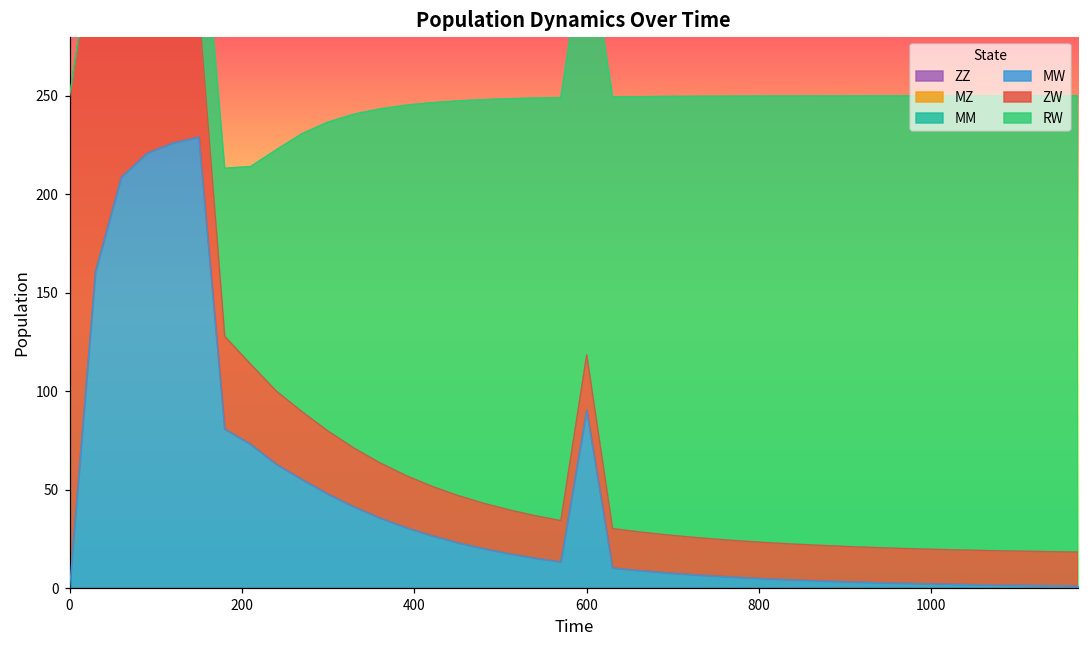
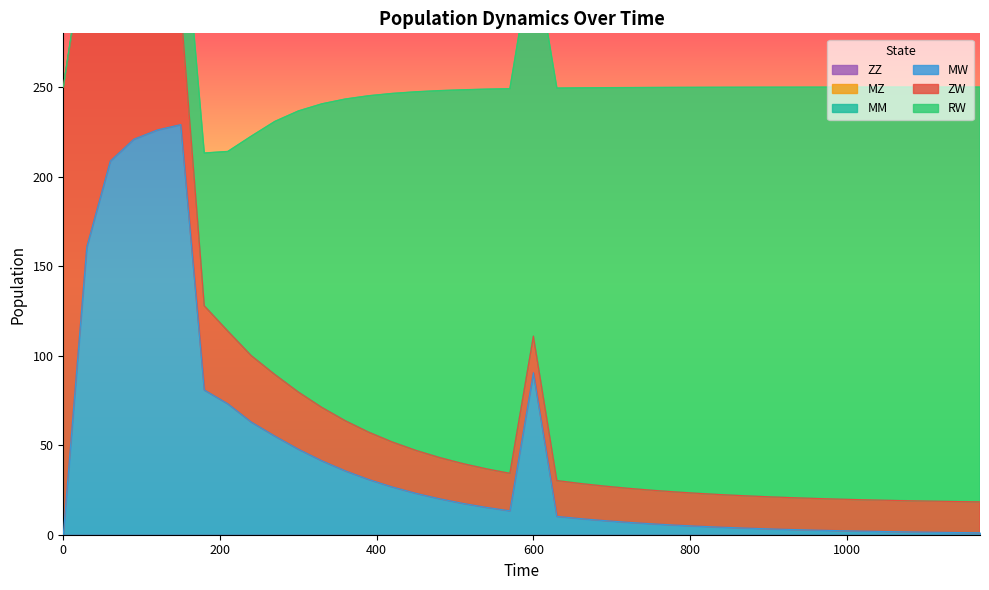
  {
    "MW": {
      "600": 90
    },
    "ZW": {
-     "600": 28
+     "600": 20
    }
  }
